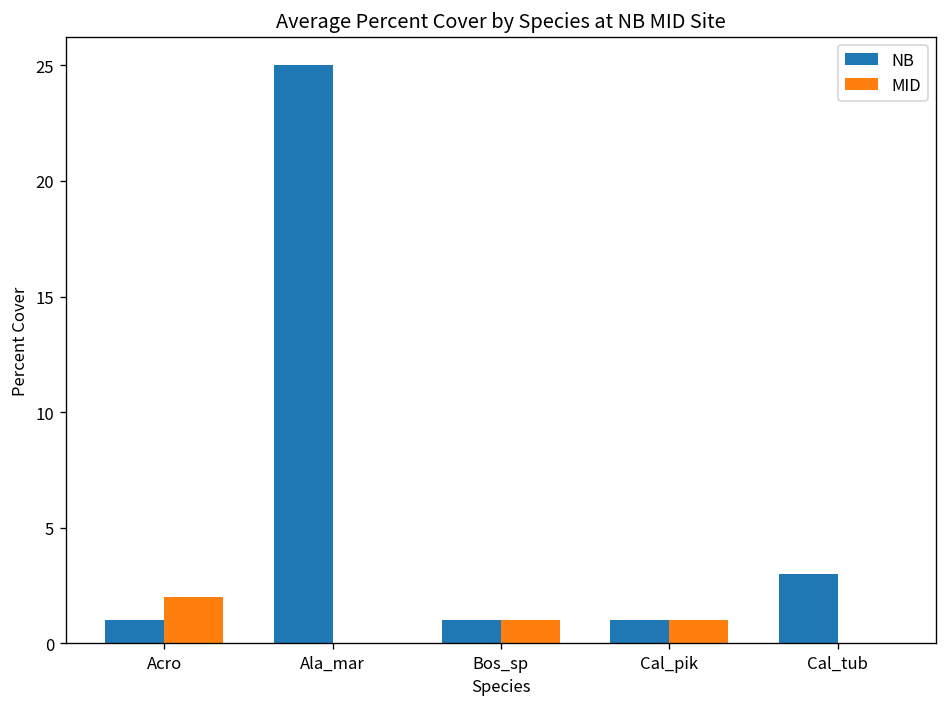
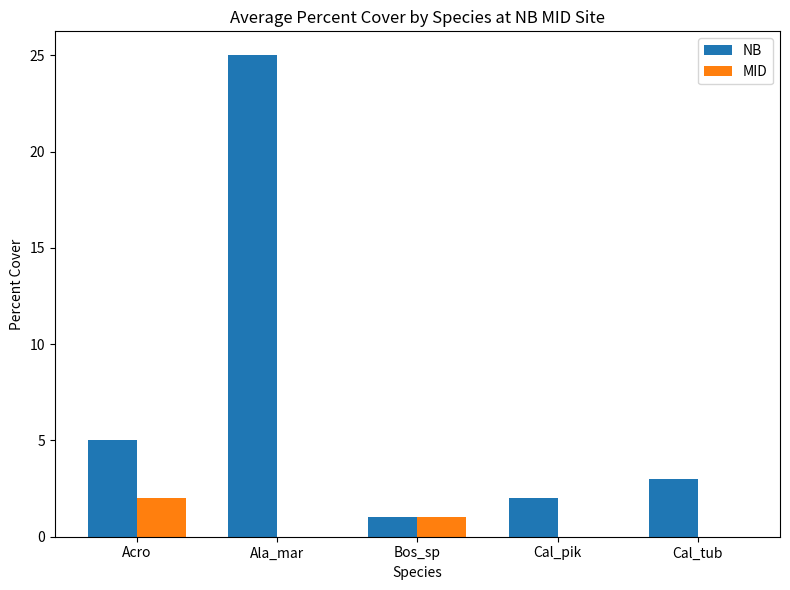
  {
    "NB": {
-     "Acro": 1,
+     "Acro": 5,
      "Ala_mar": 25,
      "Bos_sp": 1,
-     "Cal_pik": 1,
+     "Cal_pik": 2,
      "Cal_tub": 3
    },
    "MID": {
      "Acro": 2,
      "Ala_mar": 0,
      "Bos_sp": 1,
-     "Cal_pik": 1,
+     "Cal_pik": 0,
      "Cal_tub": 0
    }
  }
